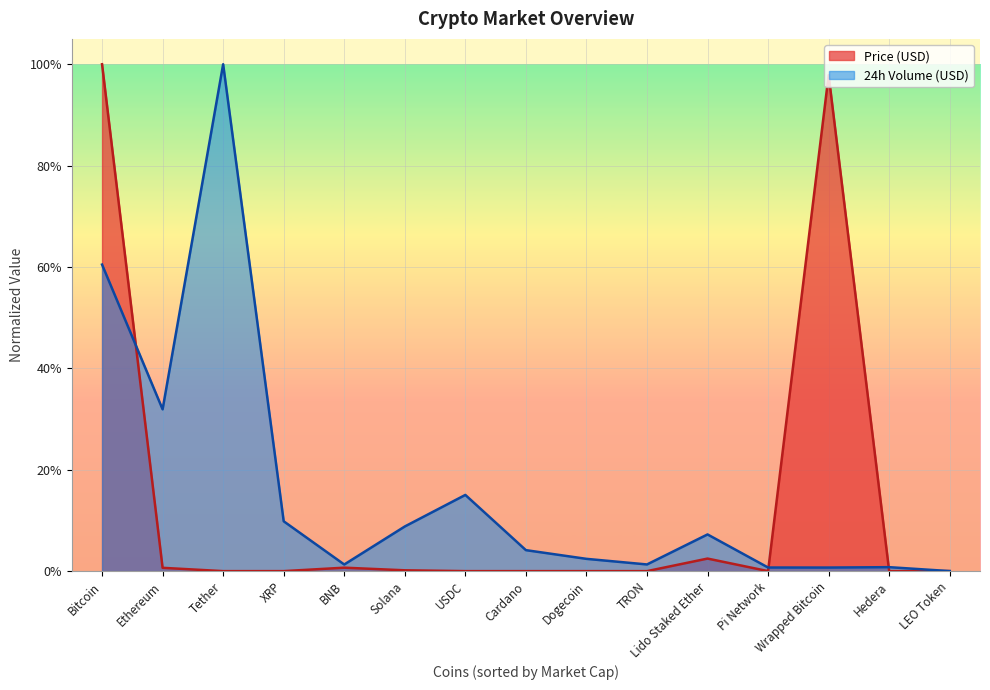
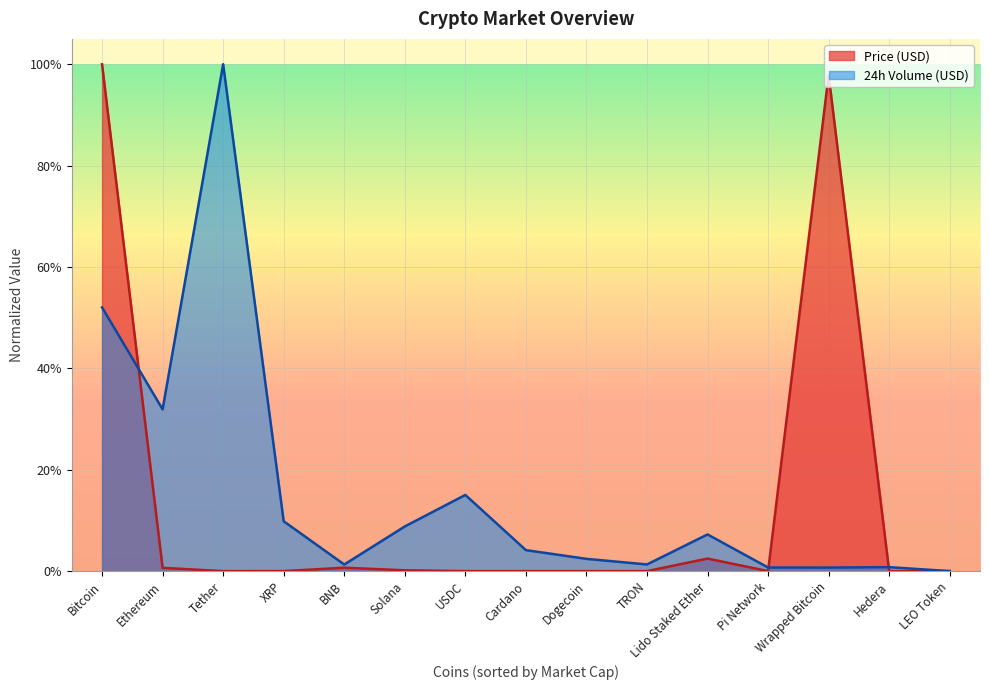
  {
    "Price (USD)": {
      "Bitcoin": "100%",
      "Ethereum": "1%",
      "Tether": "0%",
      "XRP": "0%",
      "BNB": "1%",
      "Solana": "0%",
      "USDC": "0%",
      "Cardano": "0%",
      "Dogecoin": "0%",
      "TRON": "0%",
      "Lido Staked Ether": "2%",
      "Pi Network": "0%",
      "Hedera": "0%"
    },
    "24h Volume (USD)": {
-     "Bitcoin": "60%",
+     "Bitcoin": "52%",
      "Ethereum": "32%",
      "Tether": "100%",
      "XRP": "10%",
      "BNB": "1%",
      "Solana": "9%",
      "USDC": "15%",
      "Cardano": "4%",
      "Dogecoin": "2%",
      "TRON": "1%",
      "Lido Staked Ether": "7%",
      "Pi Network": "1%",
      "Wrapped Bitcoin": "1%",
      "Hedera": "1%"
    }
  }
